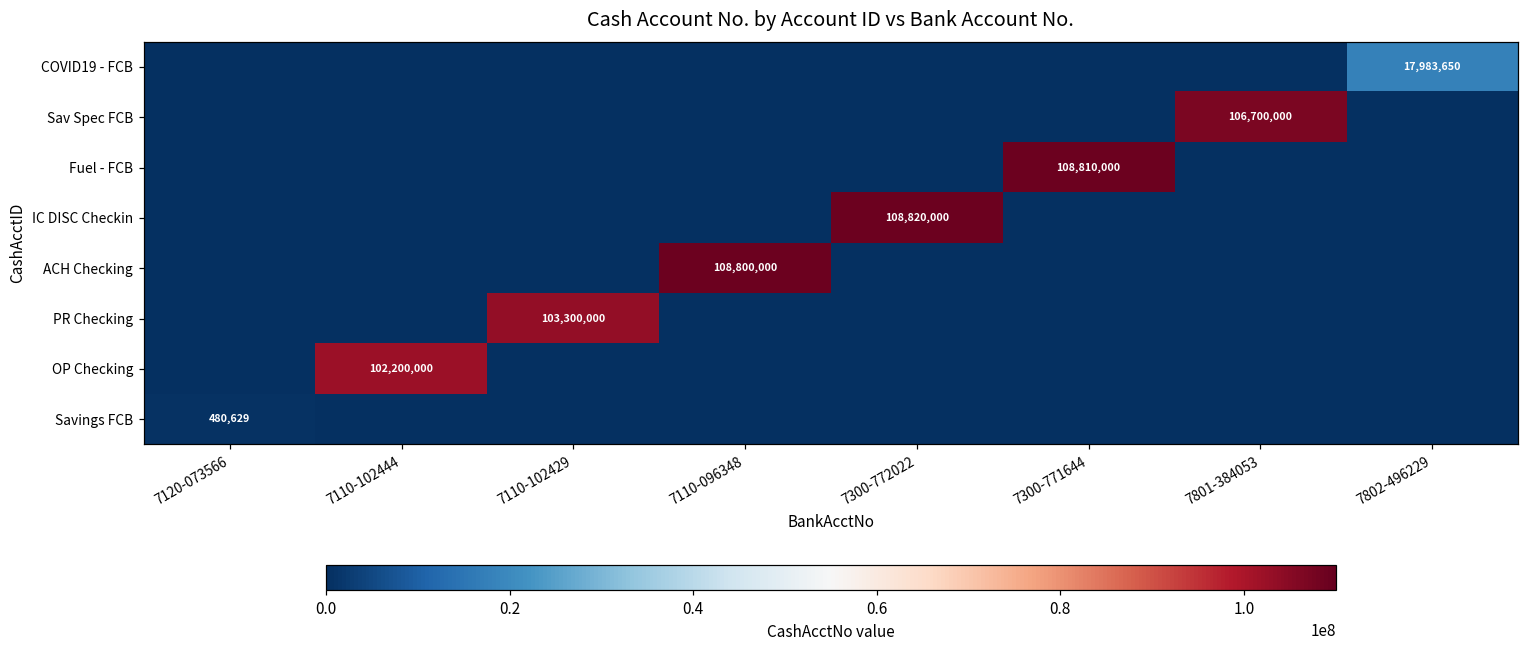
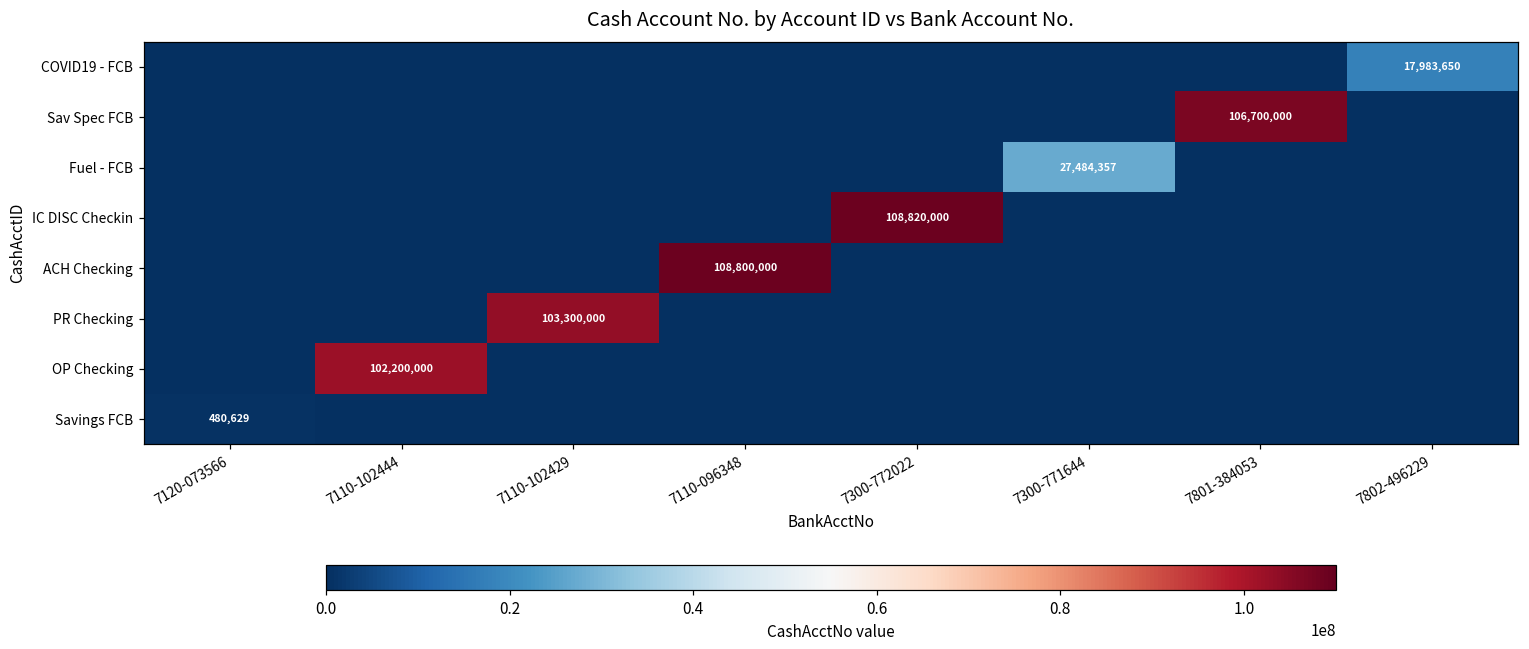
  {
    "COVID19 - FCB": {
      "7802-496229": "17,983,650"
    },
    "Sav Spec FCB": {
      "7801-384053": "106,700,000"
    },
    "Fuel - FCB": {
-     "7300-771644": "108,810,000"
+     "7300-771644": "27,484,357"
    },
    "IC DISC Checkin": {
      "7300-772022": "108,820,000"
    },
    "ACH Checking": {
      "7110-096348": "108,800,000"
    },
    "PR Checking": {
      "7110-102429": "103,300,000"
    },
    "OP Checking": {
      "7110-102444": "102,200,000"
    },
    "Savings FCB": {
      "7120-073566": "480,629"
    }
  }
